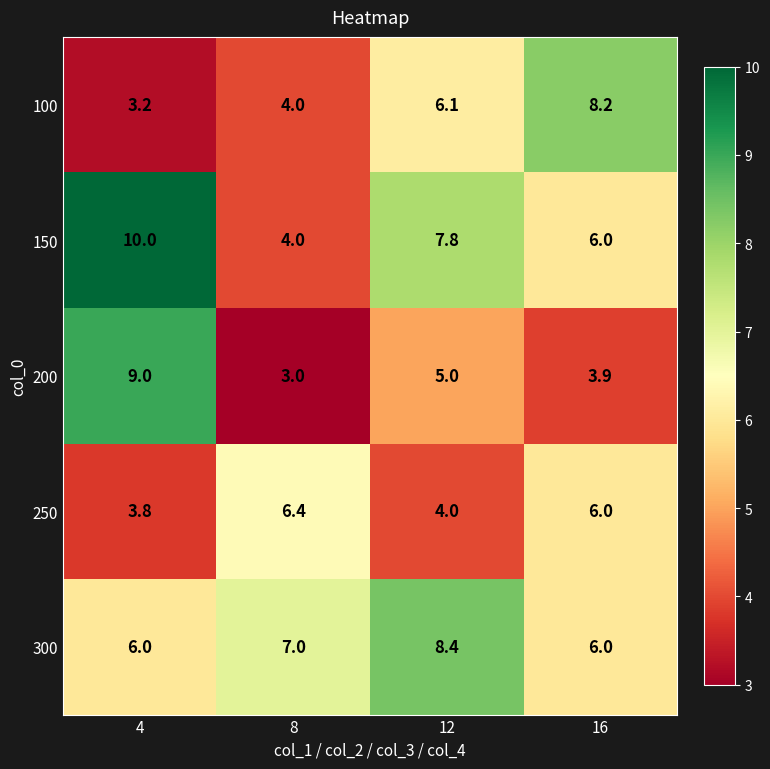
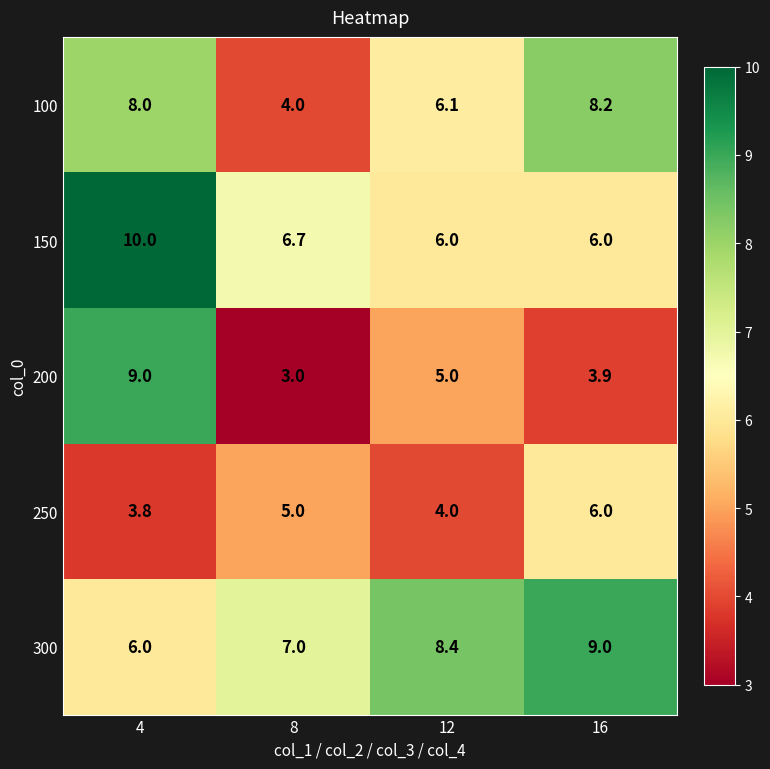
  {
    "100": {
-     "4": 3.2,
+     "4": 8.0,
      "8": 4.0,
      "12": 6.1,
      "16": 8.2
    },
    "150": {
      "4": 10.0,
-     "8": 4.0,
-     "12": 7.8,
+     "8": 6.7,
+     "12": 6.0,
      "16": 6.0
    },
    "200": {
      "4": 9.0,
      "8": 3.0,
      "12": 5.0,
      "16": 3.9
    },
    "250": {
      "4": 3.8,
-     "8": 6.4,
+     "8": 5.0,
      "12": 4.0,
      "16": 6.0
    },
    "300": {
      "4": 6.0,
      "8": 7.0,
      "12": 8.4,
-     "16": 6.0
+     "16": 9.0
    }
  }
